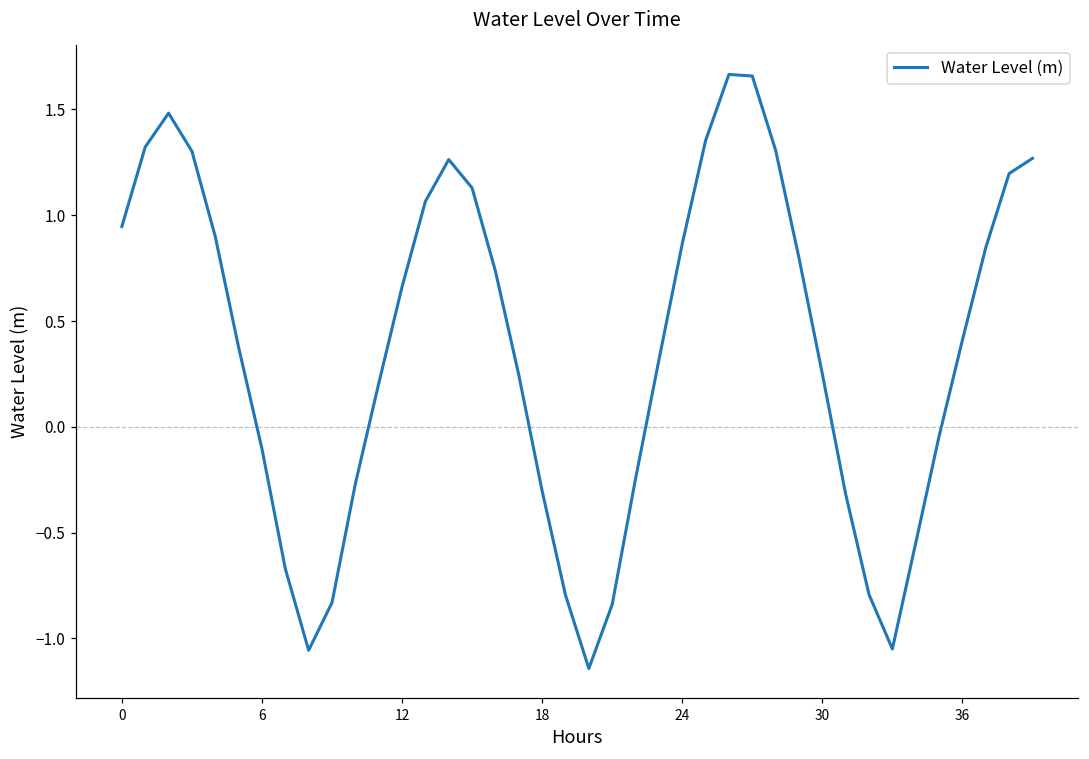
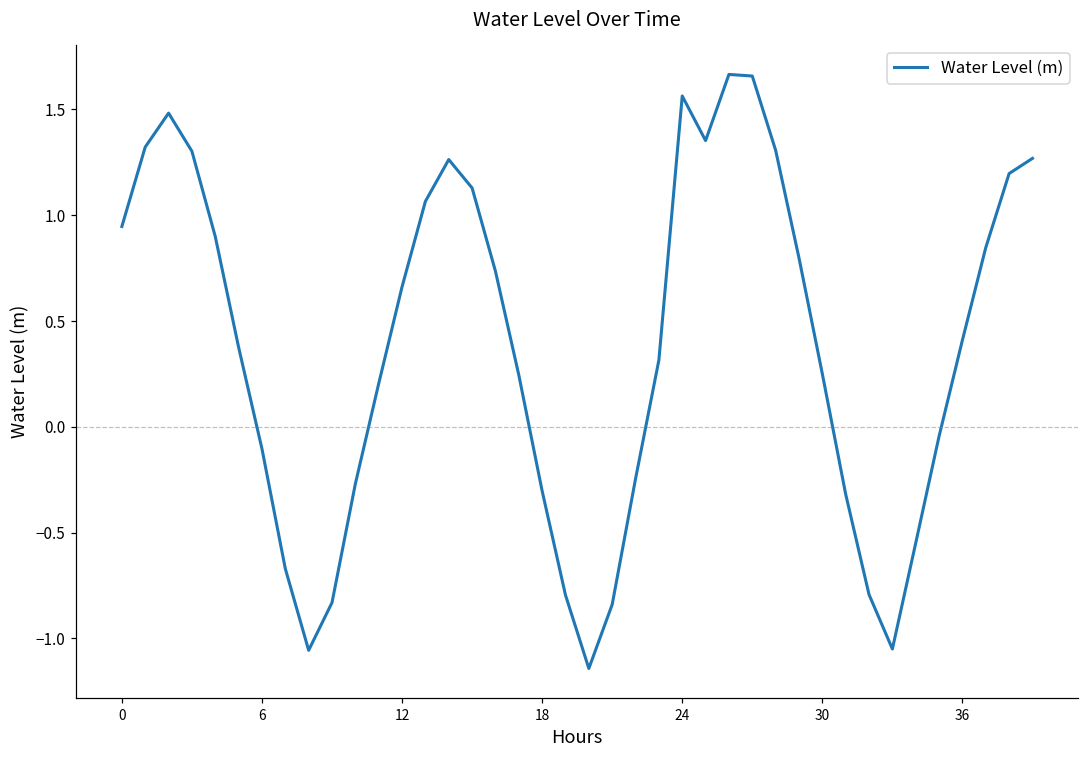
  {
    "0": 0.95,
    "6": -0.10,
    "12": 0.66,
    "18": -0.30,
-   "24": 0.86,
+   "24": 1.56,
    "30": 0.25,
    "36": 0.41
  }
